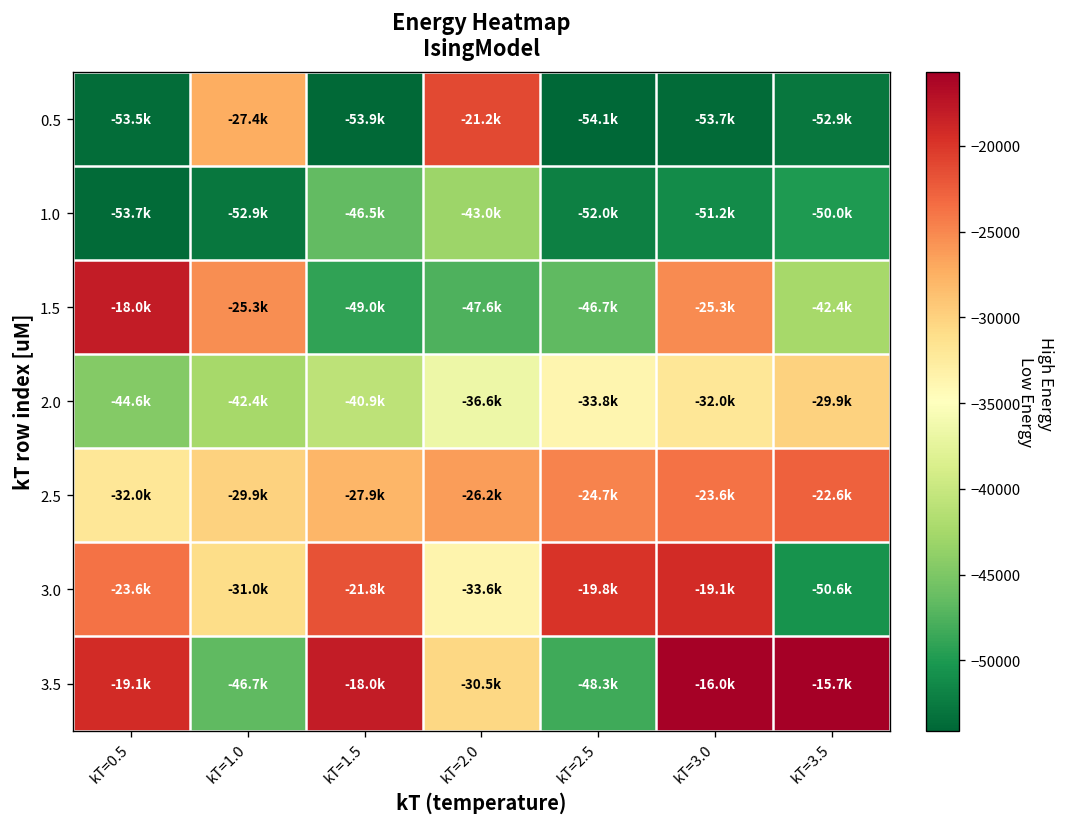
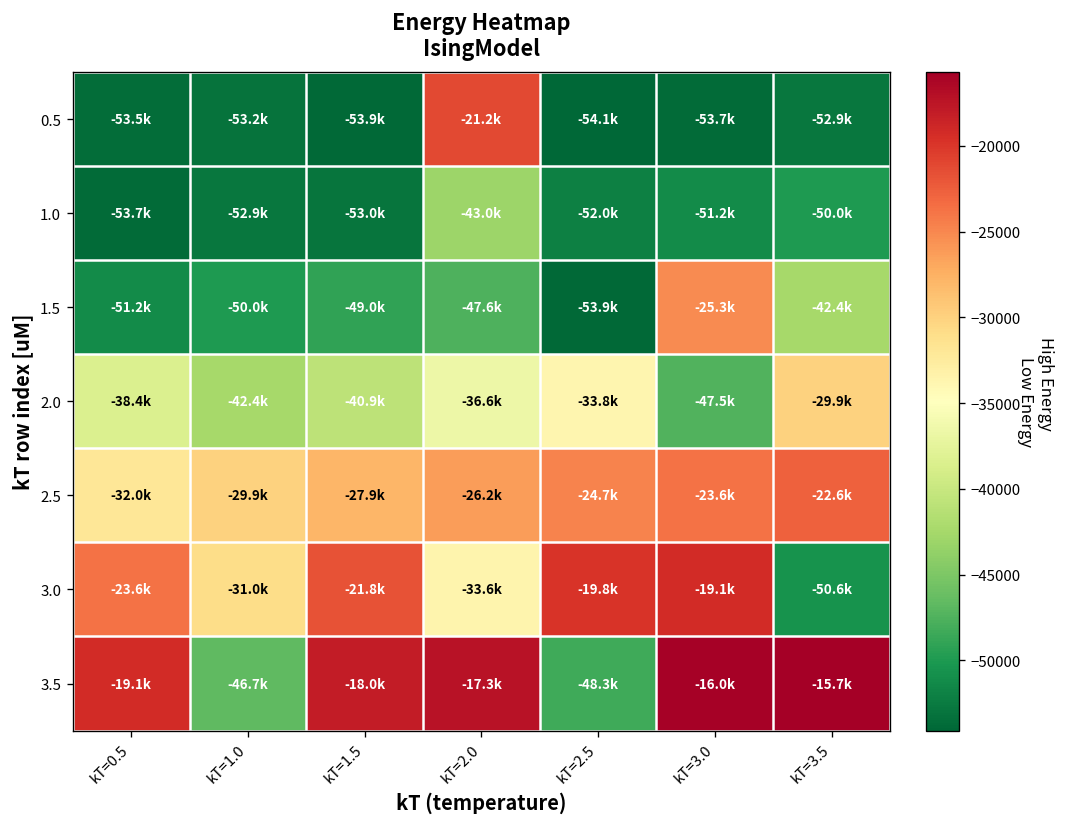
  {
    "0.5": {
      "kT=0.5": "-53.5k",
-     "kT=1.0": "-27.4k",
+     "kT=1.0": "-53.2k",
      "kT=1.5": "-53.9k",
      "kT=2.0": "-21.2k",
      "kT=2.5": "-54.1k",
      "kT=3.0": "-53.7k",
      "kT=3.5": "-52.9k"
    },
    "1.0": {
      "kT=0.5": "-53.7k",
      "kT=1.0": "-52.9k",
-     "kT=1.5": "-46.5k",
+     "kT=1.5": "-53.0k",
      "kT=2.0": "-43.0k",
      "kT=2.5": "-52.0k",
      "kT=3.0": "-51.2k",
      "kT=3.5": "-50.0k"
    },
    "1.5": {
-     "kT=0.5": "-18.0k",
-     "kT=1.0": "-25.3k",
+     "kT=0.5": "-51.2k",
+     "kT=1.0": "-50.0k",
      "kT=1.5": "-49.0k",
      "kT=2.0": "-47.6k",
-     "kT=2.5": "-46.7k",
+     "kT=2.5": "-53.9k",
      "kT=3.0": "-25.3k",
      "kT=3.5": "-42.4k"
    },
    "2.0": {
-     "kT=0.5": "-44.6k",
+     "kT=0.5": "-38.4k",
      "kT=1.0": "-42.4k",
      "kT=1.5": "-40.9k",
      "kT=2.0": "-36.6k",
      "kT=2.5": "-33.8k",
-     "kT=3.0": "-32.0k",
+     "kT=3.0": "-47.5k",
      "kT=3.5": "-29.9k"
    },
    "2.5": {
      "kT=0.5": "-32.0k",
      "kT=1.0": "-29.9k",
      "kT=1.5": "-27.9k",
      "kT=2.0": "-26.2k",
      "kT=2.5": "-24.7k",
      "kT=3.0": "-23.6k",
      "kT=3.5": "-22.6k"
    },
    "3.0": {
      "kT=0.5": "-23.6k",
      "kT=1.0": "-31.0k",
      "kT=1.5": "-21.8k",
      "kT=2.0": "-33.6k",
      "kT=2.5": "-19.8k",
      "kT=3.0": "-19.1k",
      "kT=3.5": "-50.6k"
    },
    "3.5": {
      "kT=0.5": "-19.1k",
      "kT=1.0": "-46.7k",
      "kT=1.5": "-18.0k",
-     "kT=2.0": "-30.5k",
+     "kT=2.0": "-17.3k",
      "kT=2.5": "-48.3k",
      "kT=3.0": "-16.0k",
      "kT=3.5": "-15.7k"
    }
  }
